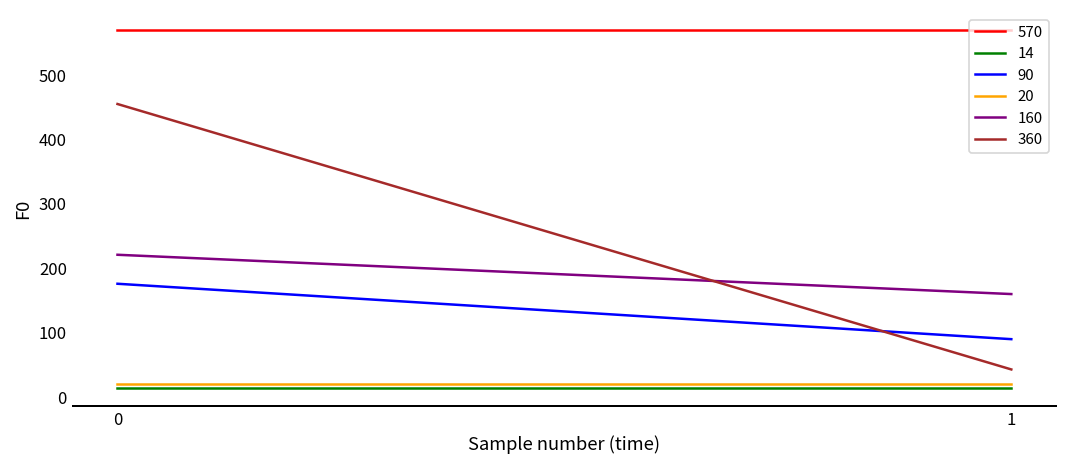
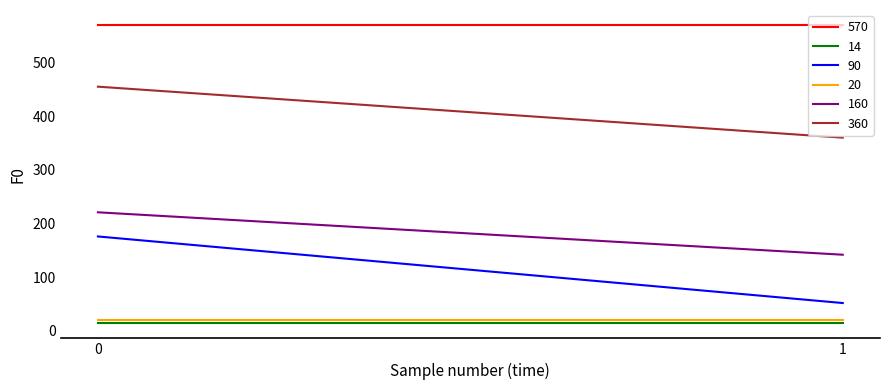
  {
    "570": {
      "0": 570
    },
    "14": {
      "0": 10,
      "1": 10
    },
    "90": {
      "0": 180,
-     "1": 90
+     "1": 50
    },
    "20": {
      "0": 20,
      "1": 20
    },
    "160": {
      "0": 220,
-     "1": 160
+     "1": 140
    },
    "360": {
      "0": 460,
-     "1": 40
+     "1": 360
    }
  }
